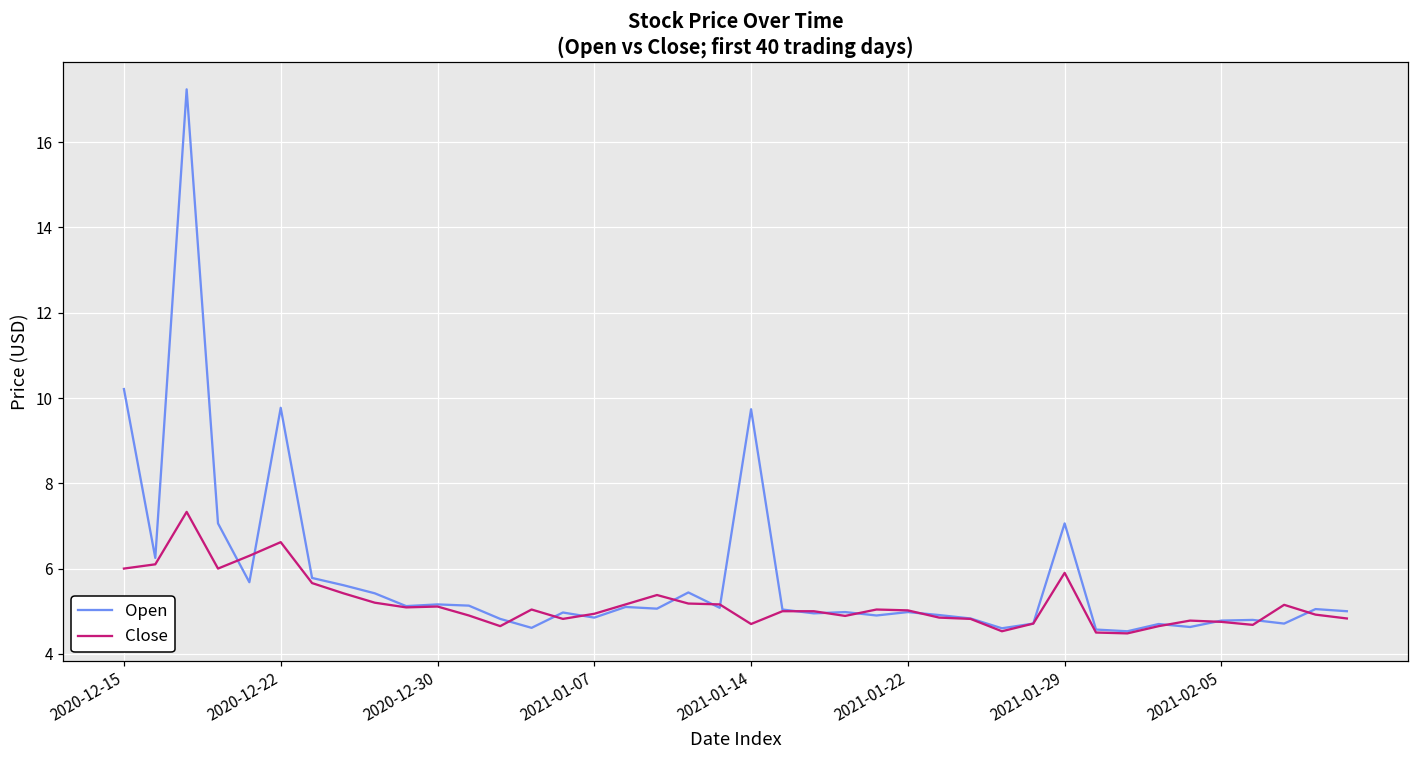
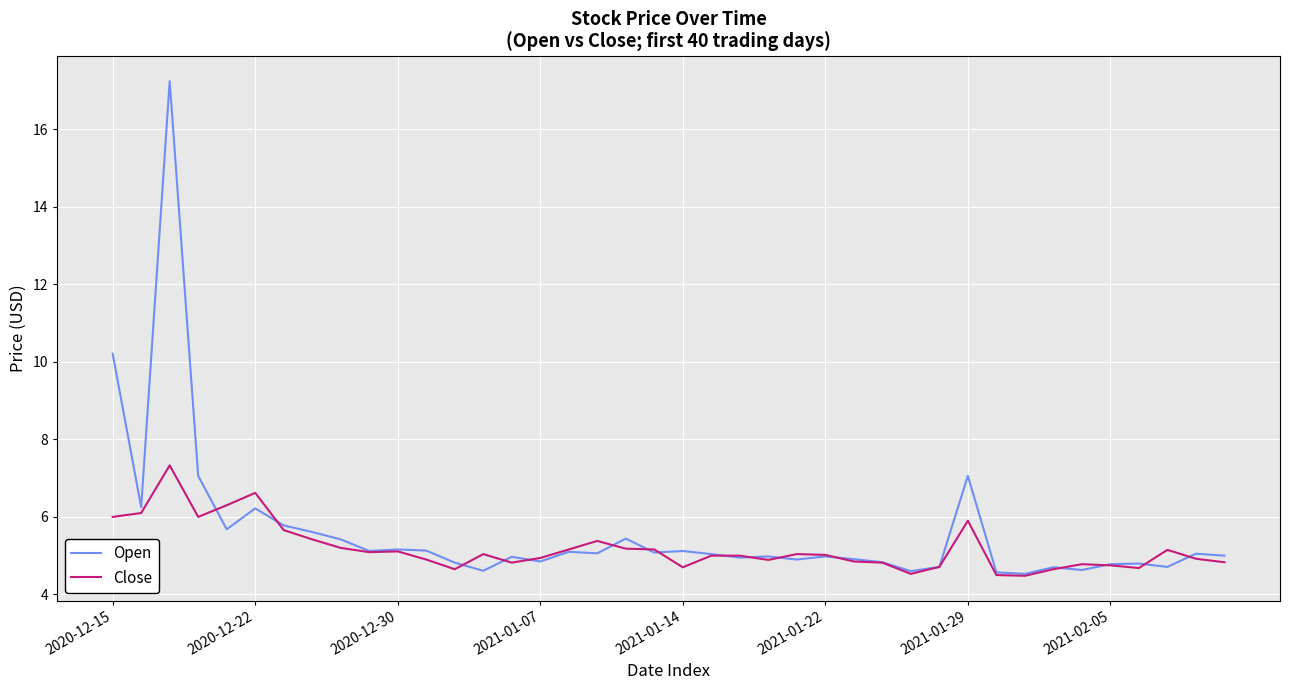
  {
    "Open": {
      "2020-12-15": 10.2,
-     "2020-12-22": 9.8,
+     "2020-12-22": 6.2,
      "2021-01-07": 4.8,
-     "2021-01-14": 9.7,
+     "2021-01-14": 5.1,
      "2021-01-29": 7.1
    },
    "Close": {
      "2020-12-15": 6.0,
      "2020-12-22": 6.6,
      "2021-01-07": 4.9,
      "2021-01-14": 4.7,
      "2021-01-29": 5.9
    }
  }
